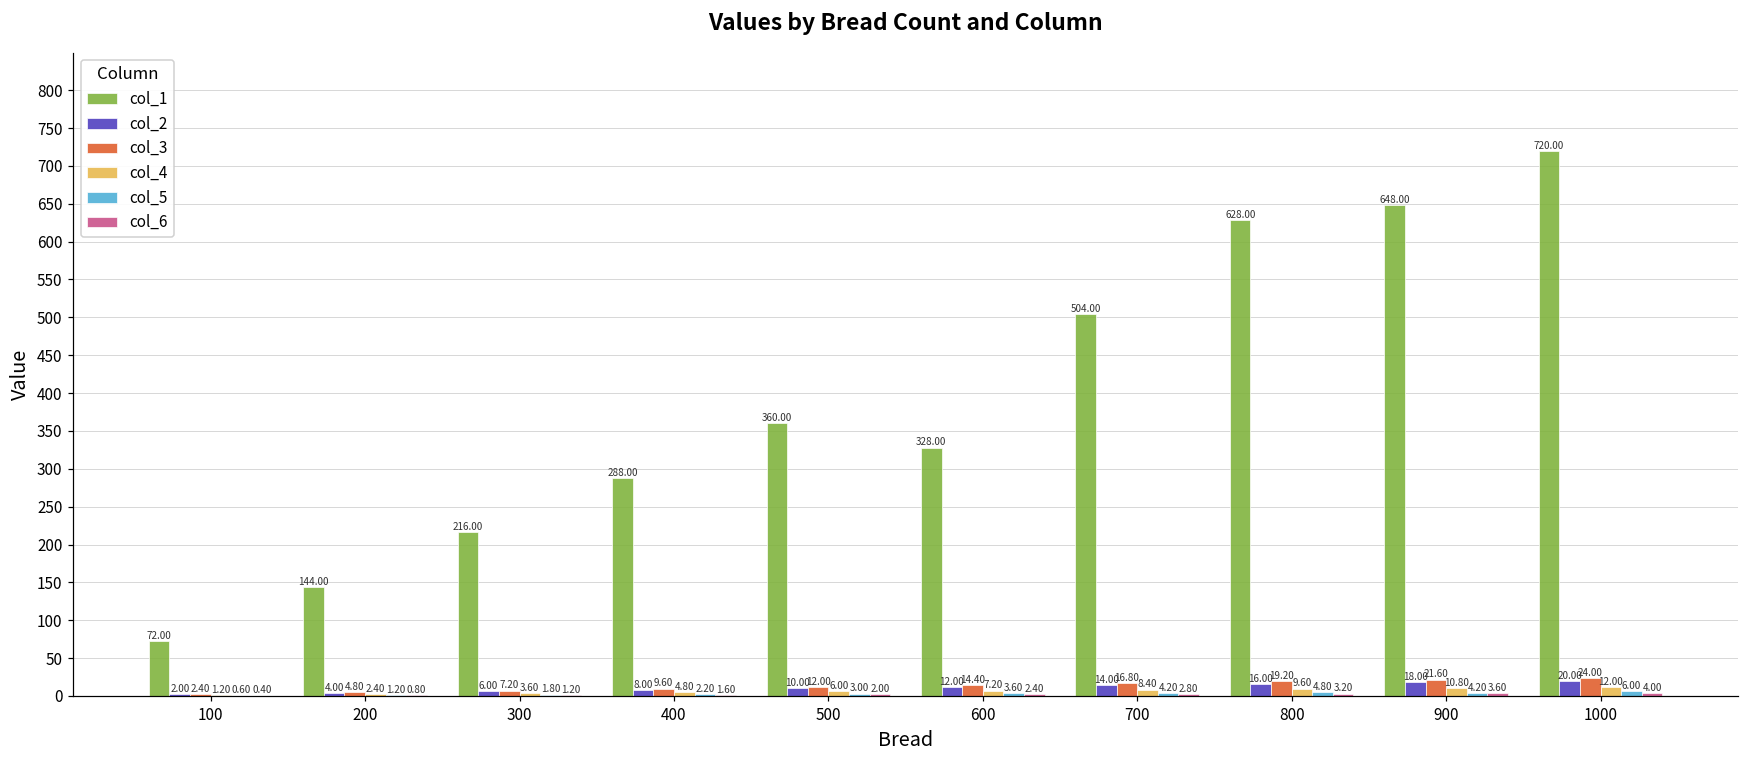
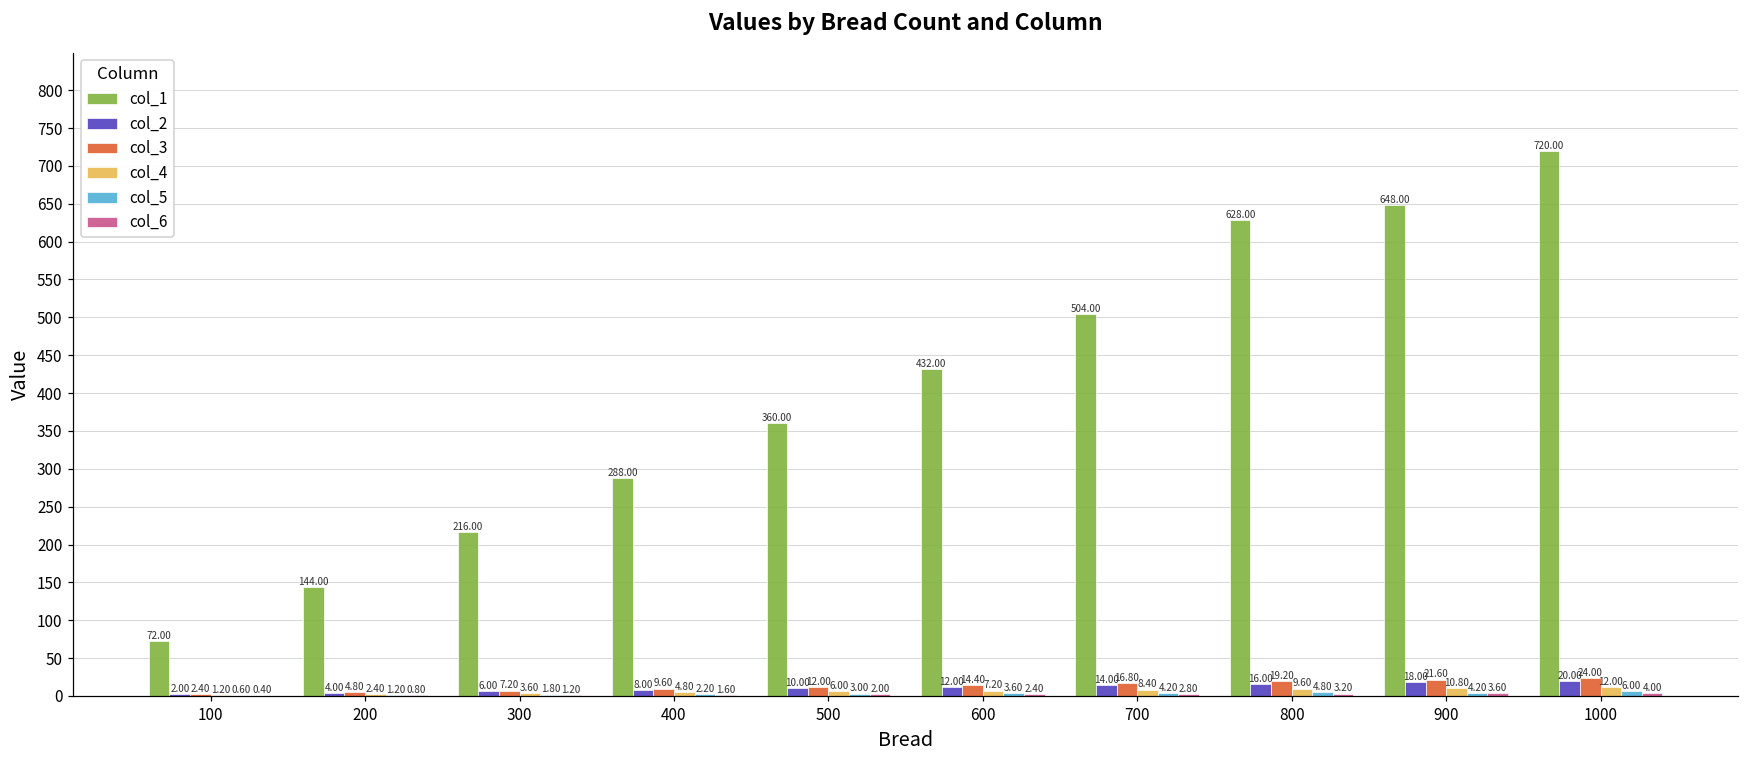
  {
    "col_1": {
      "100": 72.00,
      "200": 144.00,
      "300": 216.00,
      "400": 288.00,
      "500": 360.00,
-     "600": 328.00,
+     "600": 432.00,
      "700": 504.00,
      "800": 628.00,
      "900": 648.00,
      "1000": 720.00
    },
    "col_2": {
      "100": 2.00,
      "200": 4.00,
      "300": 6.00,
      "400": 8.00,
      "600": 12.00,
      "700": 14.00,
      "800": 16.00,
      "900": 18.00,
      "1000": 20.00
    },
    "col_3": {
      "100": 2.40,
      "200": 4.80,
      "300": 7.20,
      "400": 9.60,
      "600": 14.40,
      "700": 16.80,
      "800": 19.20,
      "900": 21.60,
      "1000": 24.00
    },
    "col_4": {
      "100": 1.20,
      "200": 2.40,
      "300": 3.60,
      "400": 4.80,
      "500": 6.00,
      "600": 7.20,
      "700": 8.40,
      "800": 9.60,
      "900": 10.80,
      "1000": 12.00
    },
    "col_5": {
      "100": 0.60,
      "200": 1.20,
      "300": 1.80,
      "400": 2.20,
      "500": 3.00,
      "600": 3.60,
      "700": 4.20,
      "800": 4.80,
      "900": 4.20,
      "1000": 6.00
    },
    "col_6": {
      "100": 0.40,
      "200": 0.80,
      "300": 1.20,
      "400": 1.60,
      "500": 2.00,
      "600": 2.40,
      "700": 2.80,
      "800": 3.20,
      "900": 3.60,
      "1000": 4.00
    }
  }
